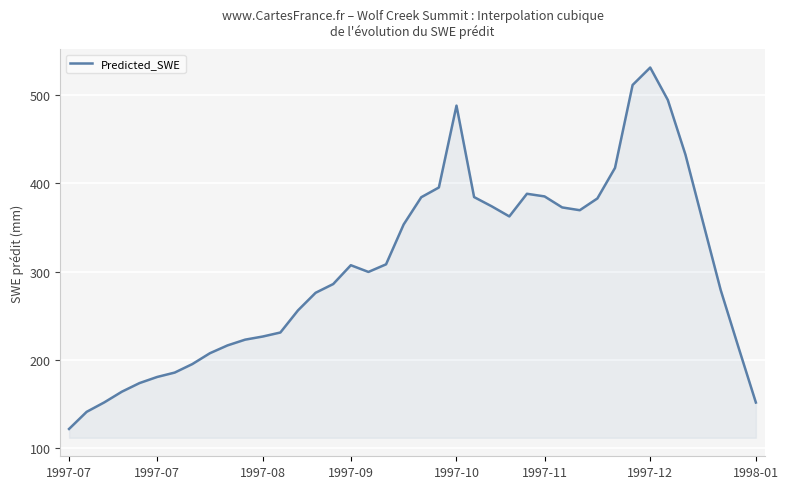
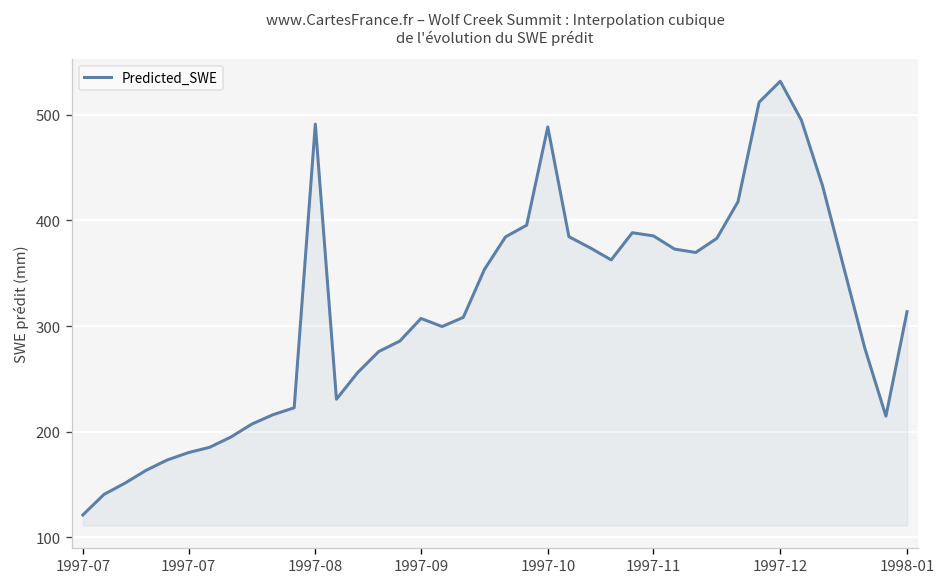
  {
-   "1997-08": 230,
+   "1997-08": 490,
    "1997-09": 310,
    "1997-10": 490,
    "1997-11": 390,
    "1997-12": 530,
-   "1998-01": 150
+   "1998-01": 310
  }
